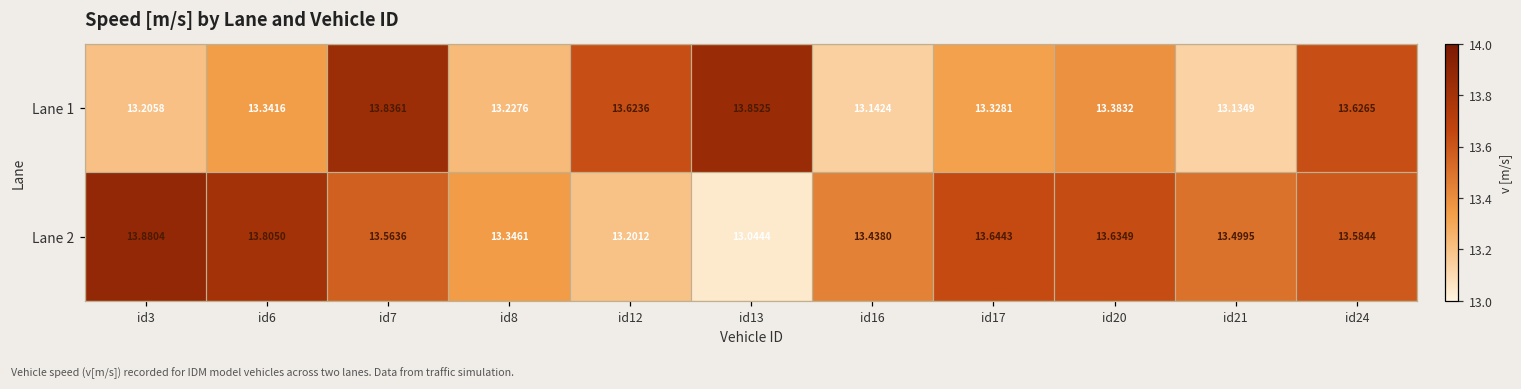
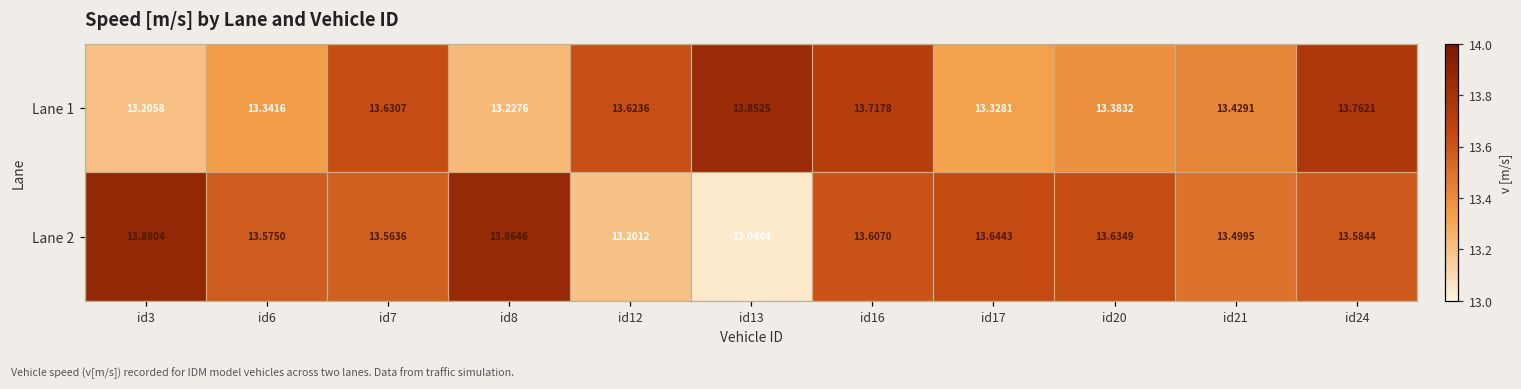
  {
    "Lane 1": {
      "id3": 13.2058,
      "id6": 13.3416,
-     "id7": 13.8361,
+     "id7": 13.6307,
      "id8": 13.2276,
      "id12": 13.6236,
      "id13": 13.8525,
-     "id16": 13.1424,
+     "id16": 13.7178,
      "id17": 13.3281,
      "id20": 13.3832,
-     "id21": 13.1349,
-     "id24": 13.6265
+     "id21": 13.4291,
+     "id24": 13.7621
    },
    "Lane 2": {
      "id3": 13.8804,
-     "id6": 13.8050,
+     "id6": 13.5750,
      "id7": 13.5636,
-     "id8": 13.3461,
+     "id8": 13.8646,
      "id12": 13.2012,
      "id13": 13.0444,
-     "id16": 13.4380,
+     "id16": 13.6070,
      "id17": 13.6443,
      "id20": 13.6349,
      "id21": 13.4995,
      "id24": 13.5844
    }
  }
